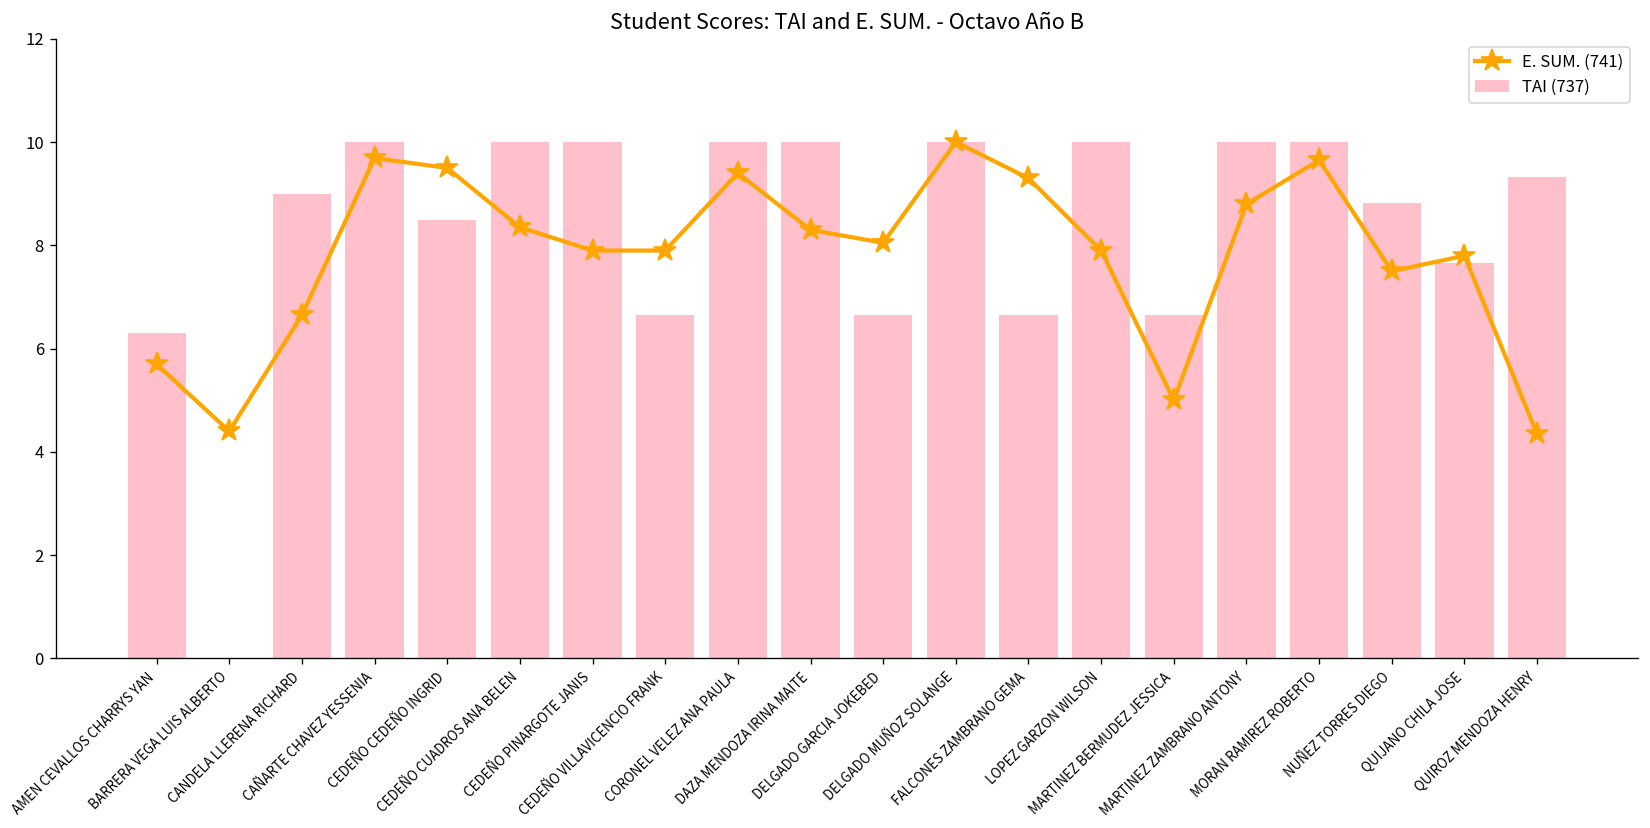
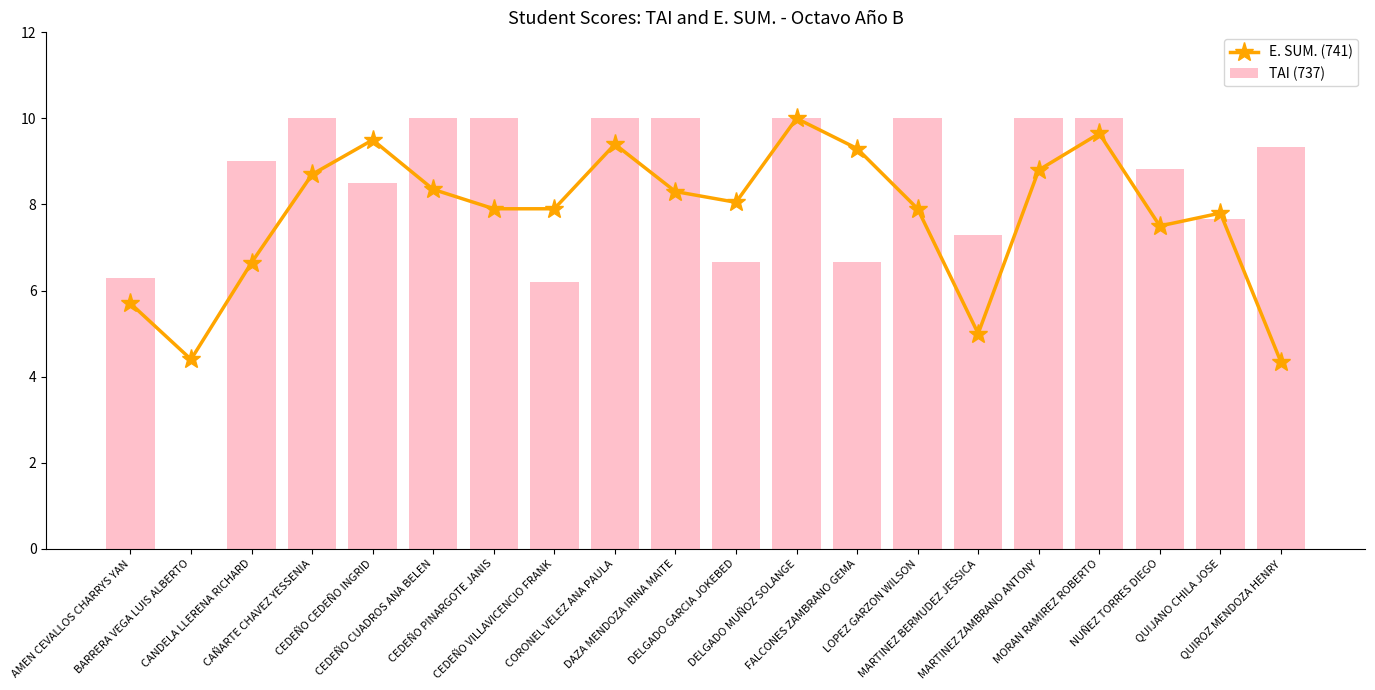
  {
    "E. SUM. (741)": {
      "AMEN CEVALLOS CHARRYS YAN": 5.7,
      "BARRERA VEGA LUIS ALBERTO": 4.4,
      "CANDELA LLERENA RICHARD": 6.7,
-     "CAÑARTE CHAVEZ YESSENIA": 9.7,
+     "CAÑARTE CHAVEZ YESSENIA": 8.7,
      "CEDEÑO CEDEÑO INGRID": 9.5,
      "CEDEÑO CUADROS ANA BELEN": 8.4,
      "CEDEÑO PINARGOTE JANIS": 7.9,
      "CEDEÑO VILLAVICENCIO FRANK": 7.9,
      "CORONEL VELEZ ANA PAULA": 9.4,
      "DAZA MENDOZA IRINA MAITE": 8.3,
      "DELGADO GARCIA JOKEBED": 8.1,
      "DELGADO MUÑOZ SOLANGE": 10.0,
      "FALCONES ZAMBRANO GEMA": 9.3,
      "LOPEZ GARZON WILSON": 7.9,
      "MARTINEZ BERMUDEZ JESSICA": 5.0,
      "MARTINEZ ZAMBRANO ANTONY": 8.8,
      "MORAN RAMIREZ ROBERTO": 9.7,
      "NUÑEZ TORRES DIEGO": 7.5,
      "QUIJANO CHILA JOSE": 7.8,
      "QUIROZ MENDOZA HENRY": 4.3
    },
    "TAI (737)": {
      "AMEN CEVALLOS CHARRYS YAN": 6.3,
      "BARRERA VEGA LUIS ALBERTO": 0.0,
      "CANDELA LLERENA RICHARD": 9.0,
      "CAÑARTE CHAVEZ YESSENIA": 10.0,
      "CEDEÑO CEDEÑO INGRID": 8.5,
      "CEDEÑO CUADROS ANA BELEN": 10.0,
      "CEDEÑO PINARGOTE JANIS": 10.0,
-     "CEDEÑO VILLAVICENCIO FRANK": 6.7,
+     "CEDEÑO VILLAVICENCIO FRANK": 6.2,
      "CORONEL VELEZ ANA PAULA": 10.0,
      "DAZA MENDOZA IRINA MAITE": 10.0,
      "DELGADO GARCIA JOKEBED": 6.7,
      "DELGADO MUÑOZ SOLANGE": 10.0,
      "FALCONES ZAMBRANO GEMA": 6.7,
      "LOPEZ GARZON WILSON": 10.0,
-     "MARTINEZ BERMUDEZ JESSICA": 6.7,
+     "MARTINEZ BERMUDEZ JESSICA": 7.3,
      "MARTINEZ ZAMBRANO ANTONY": 10.0,
      "MORAN RAMIREZ ROBERTO": 10.0,
      "NUÑEZ TORRES DIEGO": 8.8,
      "QUIJANO CHILA JOSE": 7.7,
      "QUIROZ MENDOZA HENRY": 9.3
    }
  }
